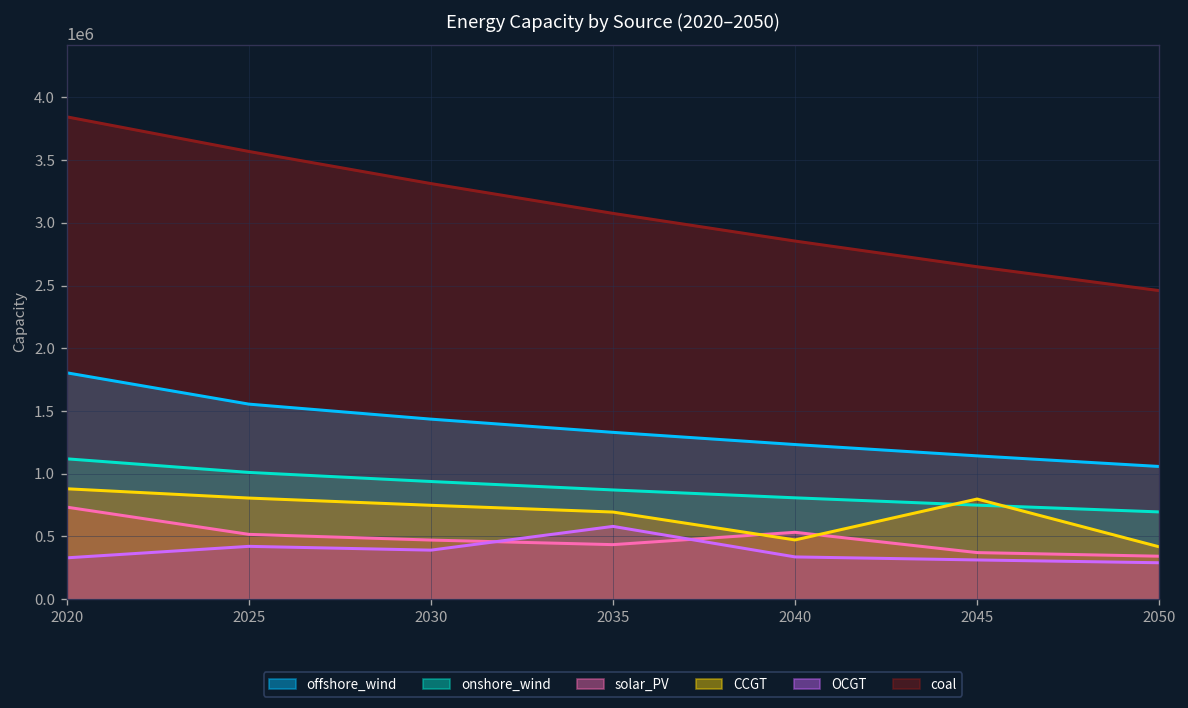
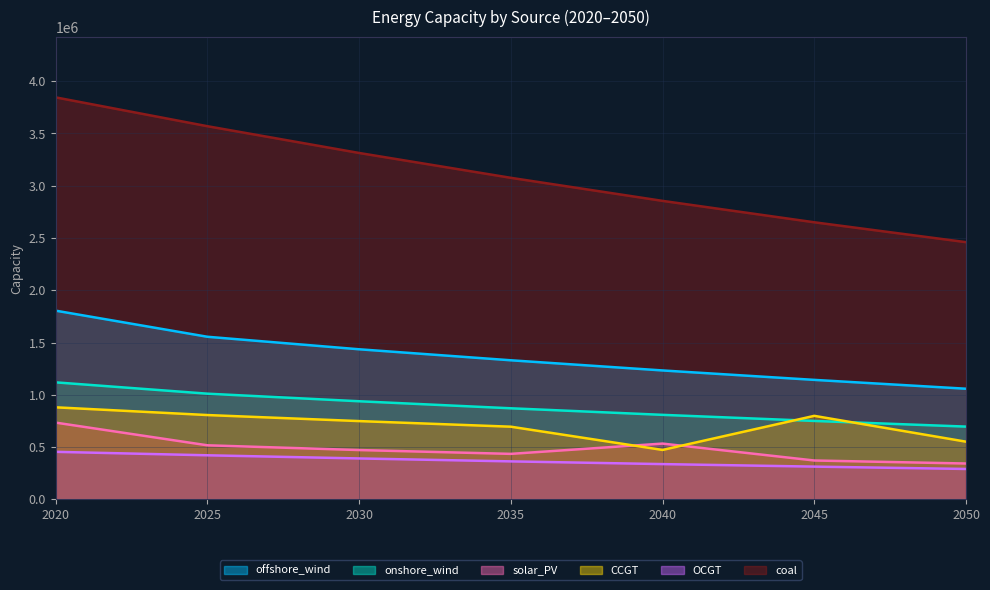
  {
    "solar_PV": {
      "2020": 730000,
      "2025": 520000,
      "2030": 470000,
      "2035": 430000,
      "2040": 530000,
      "2045": 370000,
      "2050": 340000
    },
    "CCGT": {
      "2020": 880000,
      "2025": 810000,
      "2030": 750000,
      "2035": 690000,
      "2040": 470000,
      "2045": 800000,
-     "2050": 420000
+     "2050": 550000
    },
    "OCGT": {
-     "2020": 330000,
+     "2020": 450000,
      "2025": 420000,
      "2030": 390000,
-     "2035": 580000,
+     "2035": 360000,
      "2040": 340000,
      "2045": 310000,
      "2050": 290000
    },
    "coal": {
      "2020": 3850000,
      "2025": 3570000,
      "2030": 3310000,
      "2035": 3080000,
      "2040": 2860000,
      "2045": 2650000,
      "2050": 2460000
    }
  }
